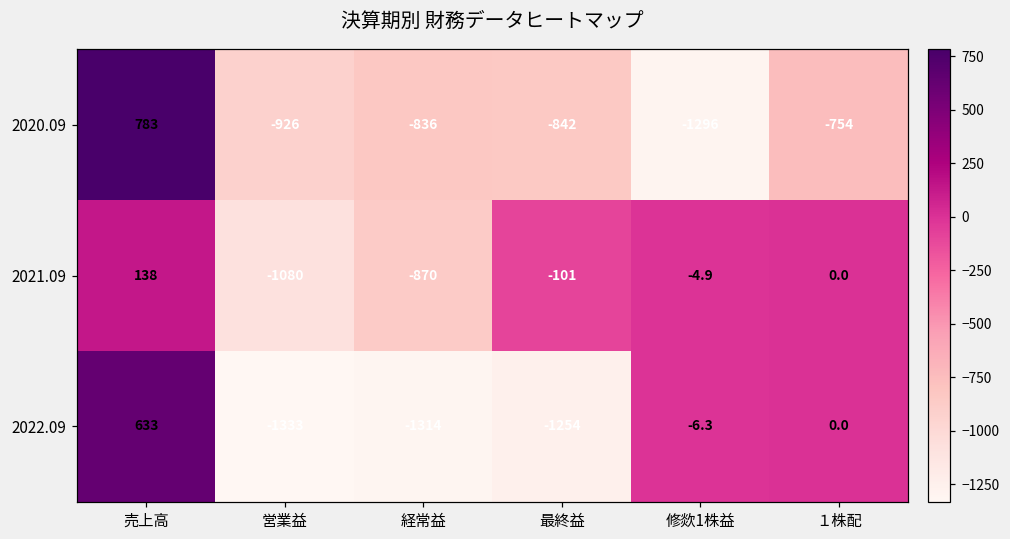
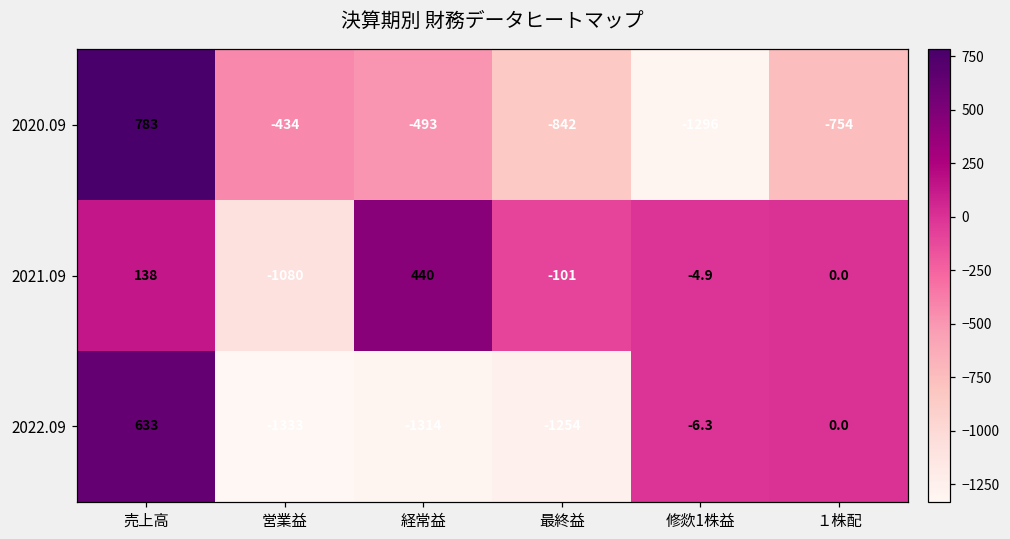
  {
    "2020.09": {
      "売上高": 783,
-     "営業益": -926,
-     "経常益": -836,
+     "営業益": -434,
+     "経常益": -493,
      "最終益": -842,
      "１株配": -754
    },
    "2021.09": {
      "売上高": 138,
-     "経常益": -870,
+     "経常益": 440,
      "最終益": -101,
      "修欻1株益": -4.9,
      "１株配": 0.0
    },
    "2022.09": {
      "売上高": 633,
      "修欻1株益": -6.3,
      "１株配": 0.0
    }
  }
